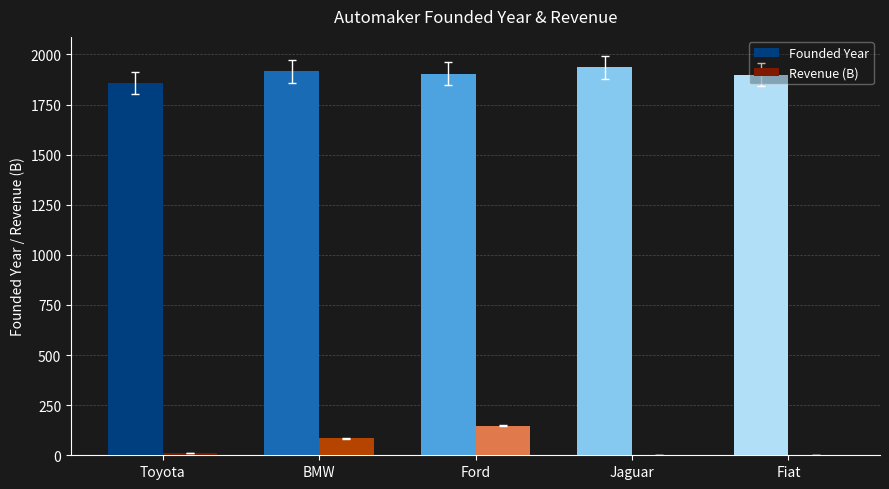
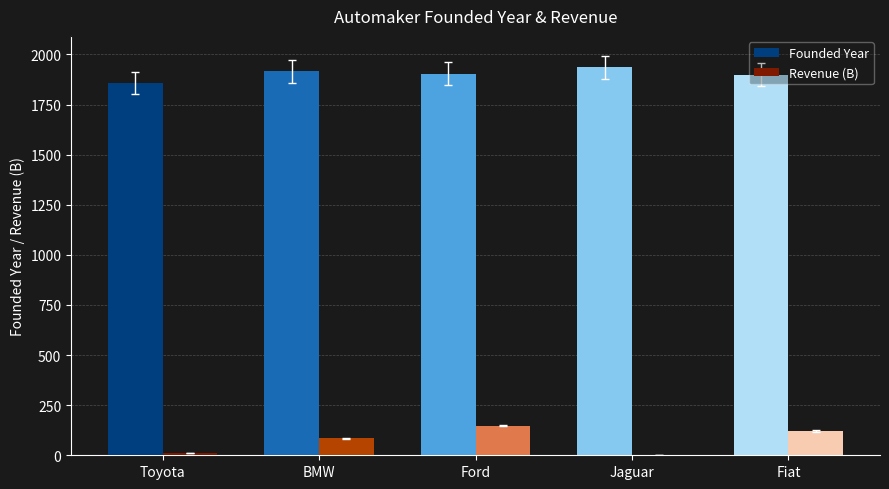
  {
    "Founded Year": {
      "Toyota": 1860,
      "BMW": 1920,
      "Ford": 1900,
      "Jaguar": 1940
    },
    "Revenue (B)": {
      "BMW": 80,
      "Ford": 150,
-     "Fiat": 0
+     "Fiat": 120
    }
  }
